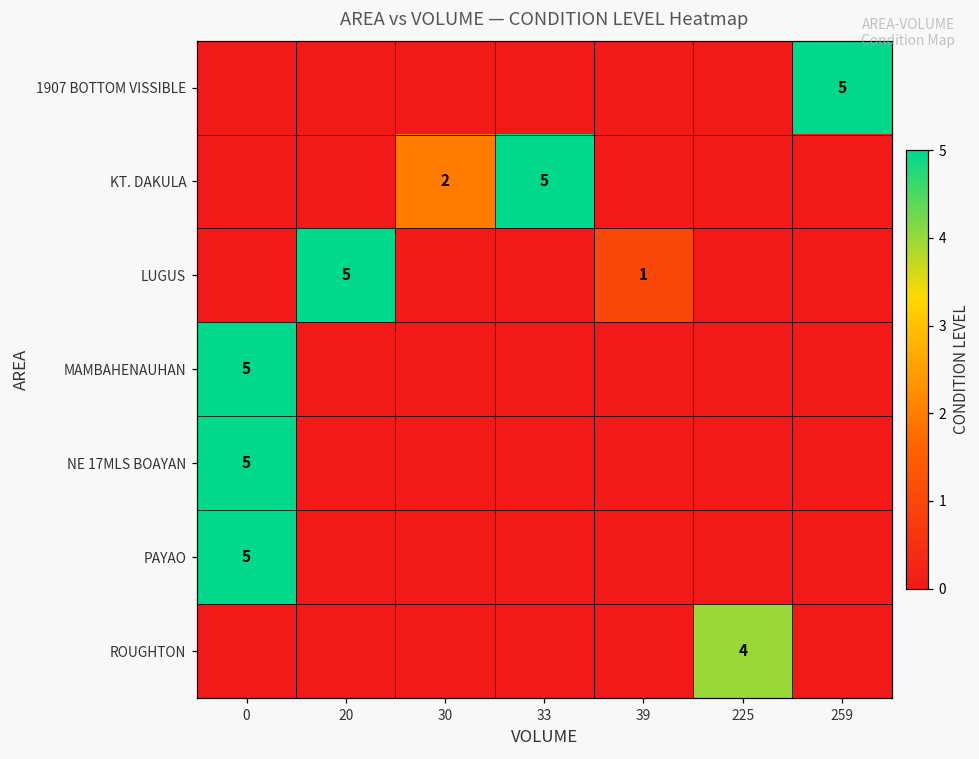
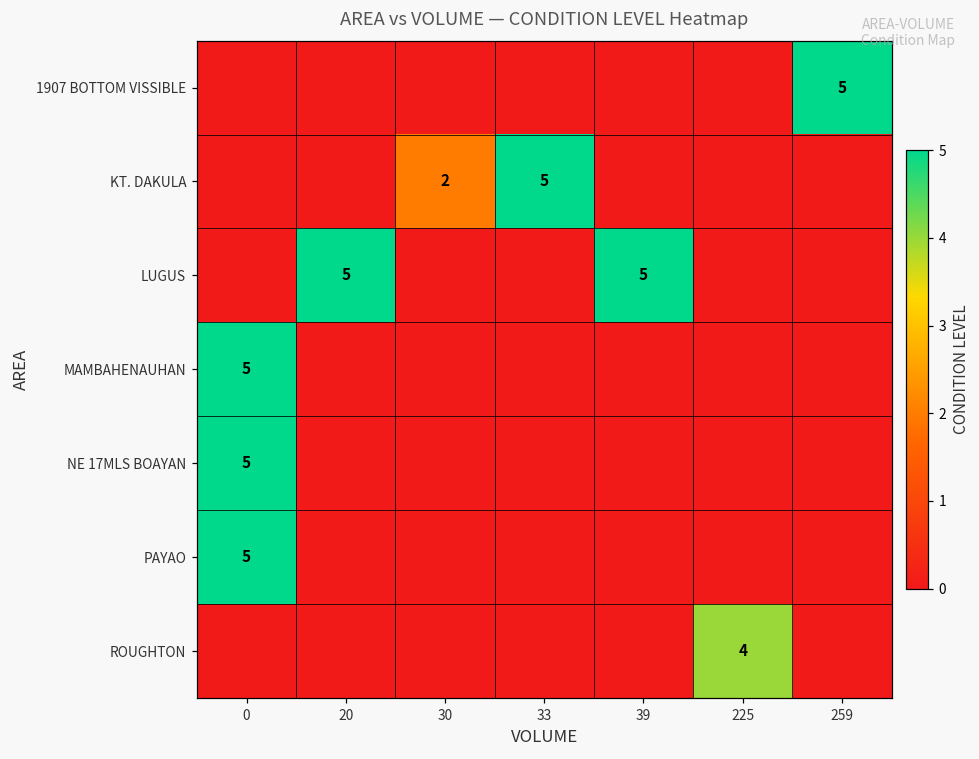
  {
    "1907 BOTTOM VISSIBLE": {
      "259": 5
    },
    "KT. DAKULA": {
      "30": 2,
      "33": 5
    },
    "LUGUS": {
      "20": 5,
-     "39": 1
+     "39": 5
    },
    "MAMBAHENAUHAN": {
      "0": 5
    },
    "NE 17MLS BOAYAN": {
      "0": 5
    },
    "PAYAO": {
      "0": 5
    },
    "ROUGHTON": {
      "225": 4
    }
  }
